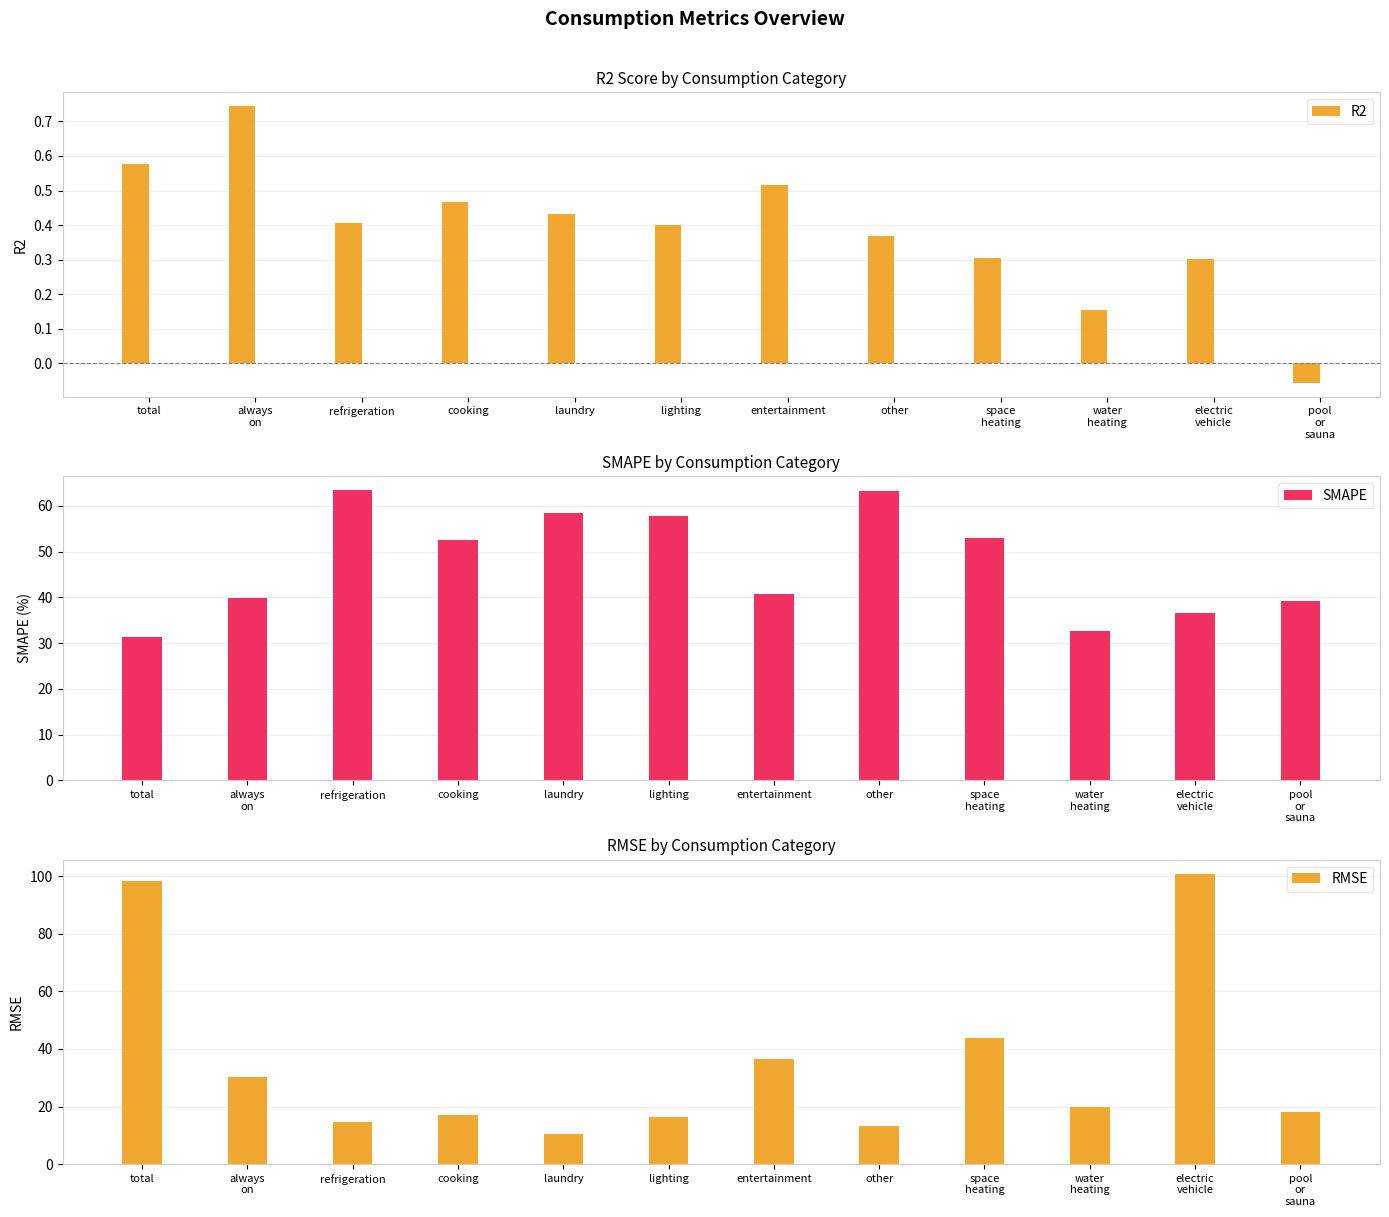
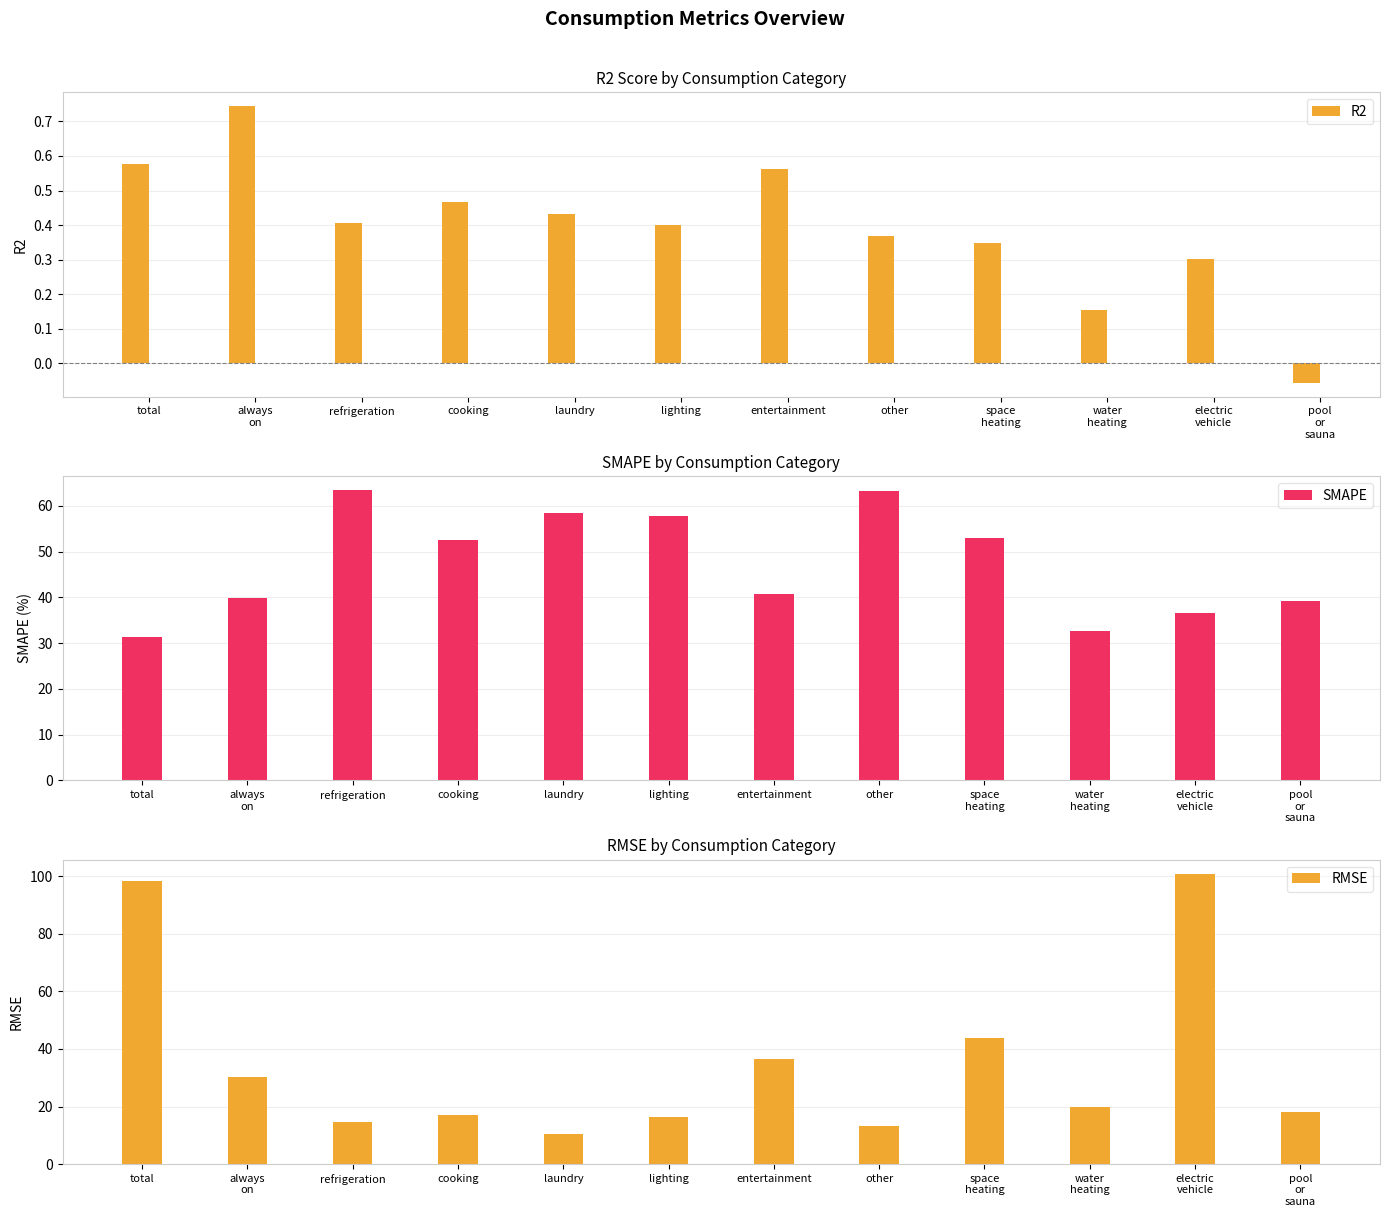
  {
    "R2 Score by Consumption Category": {
      "total": 0.58,
      "always on": 0.74,
      "refrigeration": 0.41,
      "cooking": 0.47,
      "laundry": 0.43,
      "lighting": 0.40,
-     "entertainment": 0.52,
+     "entertainment": 0.56,
      "other": 0.37,
-     "space heating": 0.31,
+     "space heating": 0.35,
      "water heating": 0.15,
      "electric vehicle": 0.30,
      "pool or sauna": -0.06
    },
    "SMAPE by Consumption Category": {
      "total": 31,
      "always on": 40,
      "refrigeration": 63,
      "cooking": 53,
      "laundry": 58,
      "lighting": 58,
      "entertainment": 41,
      "other": 63,
      "space heating": 53,
      "water heating": 33,
      "electric vehicle": 37,
      "pool or sauna": 39
    },
    "RMSE by Consumption Category": {
      "total": 98,
      "always on": 30,
      "refrigeration": 15,
      "cooking": 17,
      "laundry": 10,
      "lighting": 16,
      "entertainment": 37,
      "other": 13,
      "space heating": 44,
      "water heating": 20,
      "electric vehicle": 101,
      "pool or sauna": 18
    }
  }
